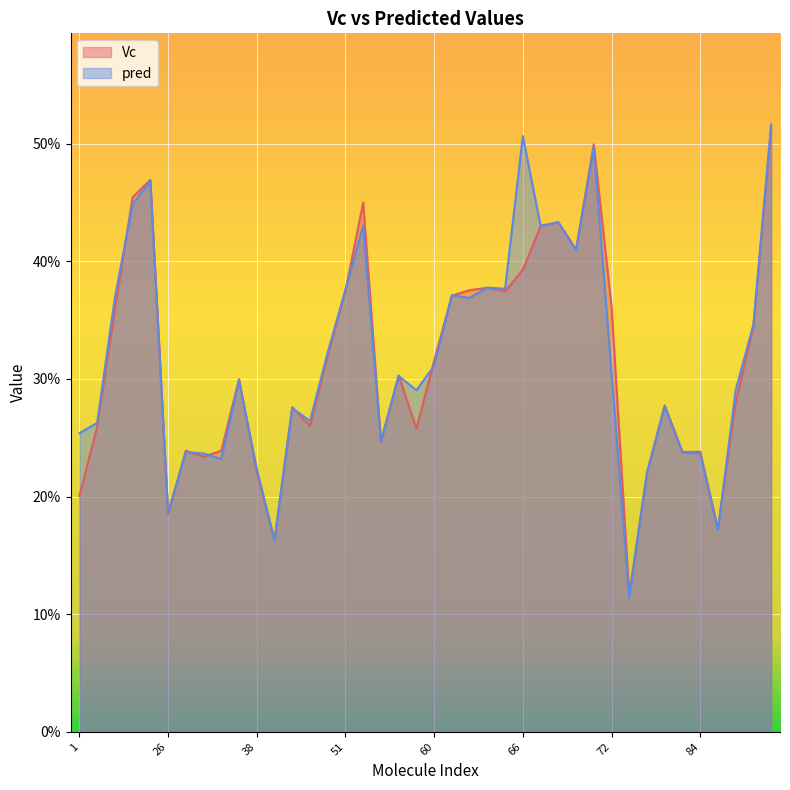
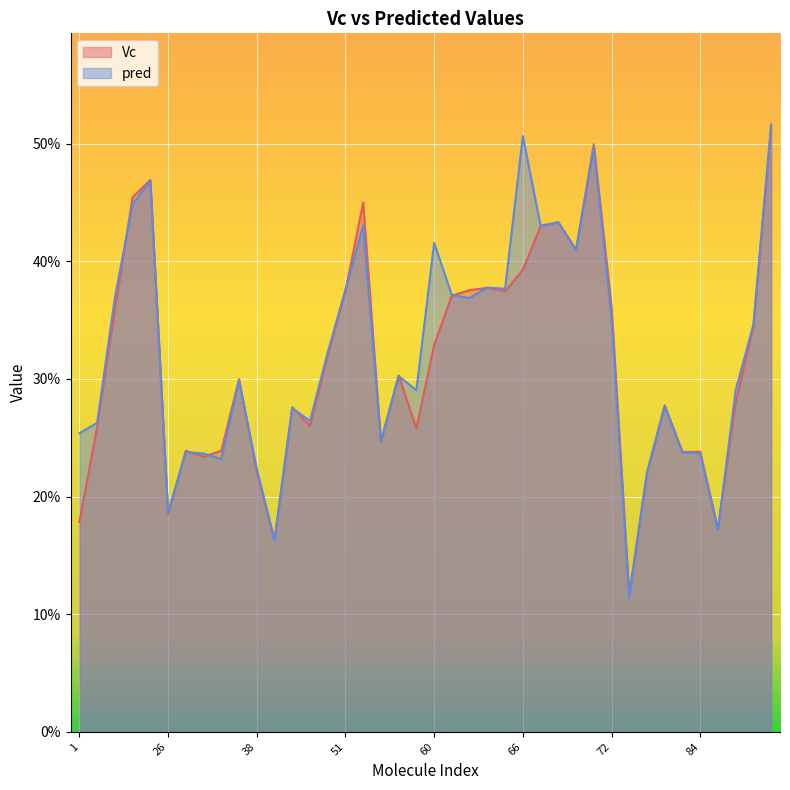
  {
    "Vc": {
-     "1": "20.1%",
+     "1": "17.8%",
      "38": "22.1%",
-     "60": "31.5%",
+     "60": "32.9%",
      "66": "39.3%",
      "72": "36.2%"
    },
    "pred": {
      "1": "25.4%",
      "38": "22.4%",
-     "60": "31.1%",
+     "60": "41.6%",
      "66": "50.6%",
-     "72": "30.5%"
+     "72": "35.3%"
    }
  }
